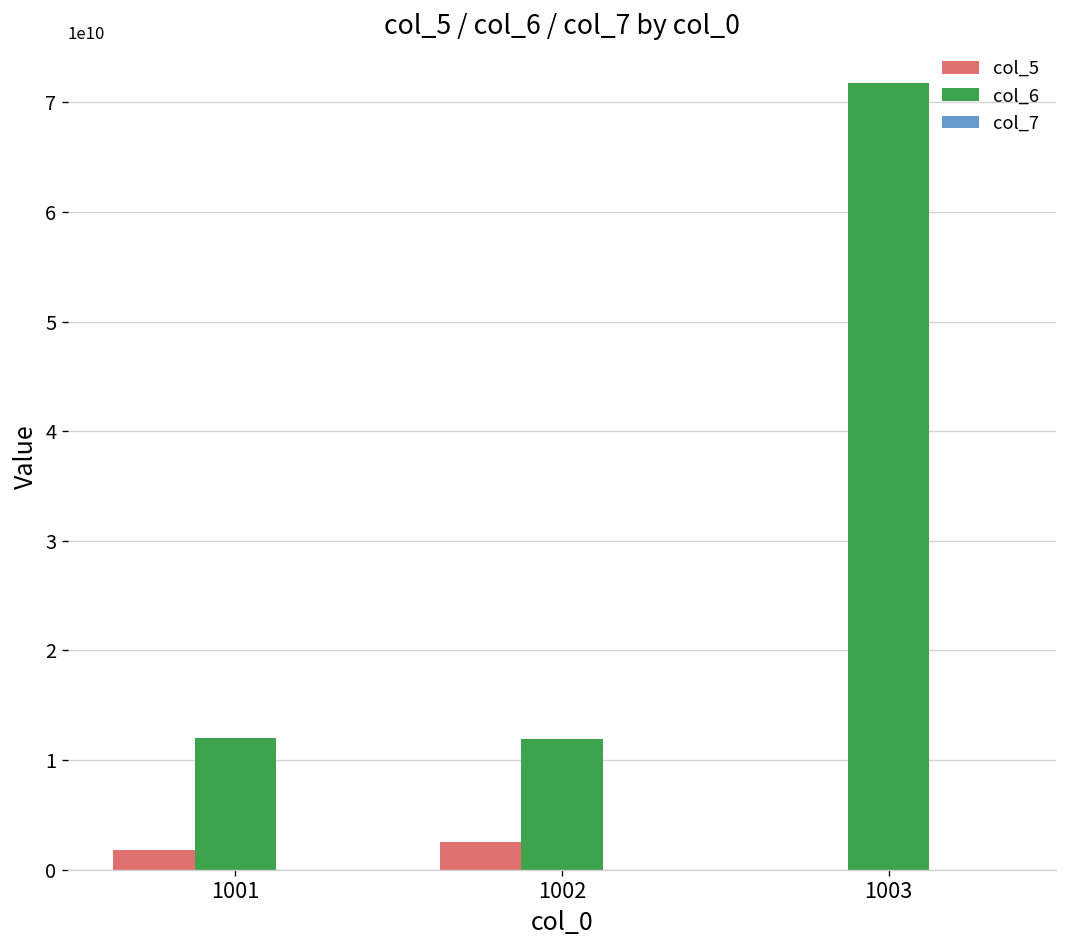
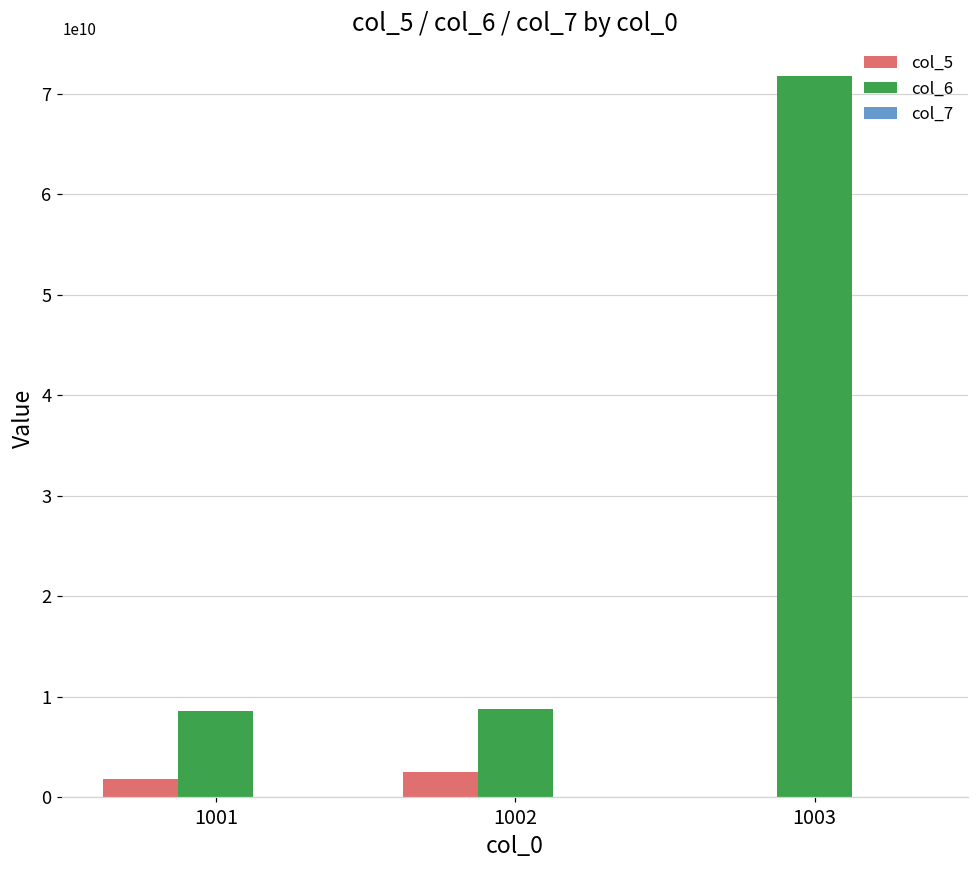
  {
    "col_5": {
      "1001": 2000000000,
      "1002": 2000000000
    },
    "col_6": {
-     "1001": 12000000000,
-     "1002": 12000000000,
+     "1001": 9000000000,
+     "1002": 9000000000,
      "1003": 72000000000
    },
    "col_7": {
      "1001": 0,
      "1002": 0,
      "1003": 0
    }
  }
